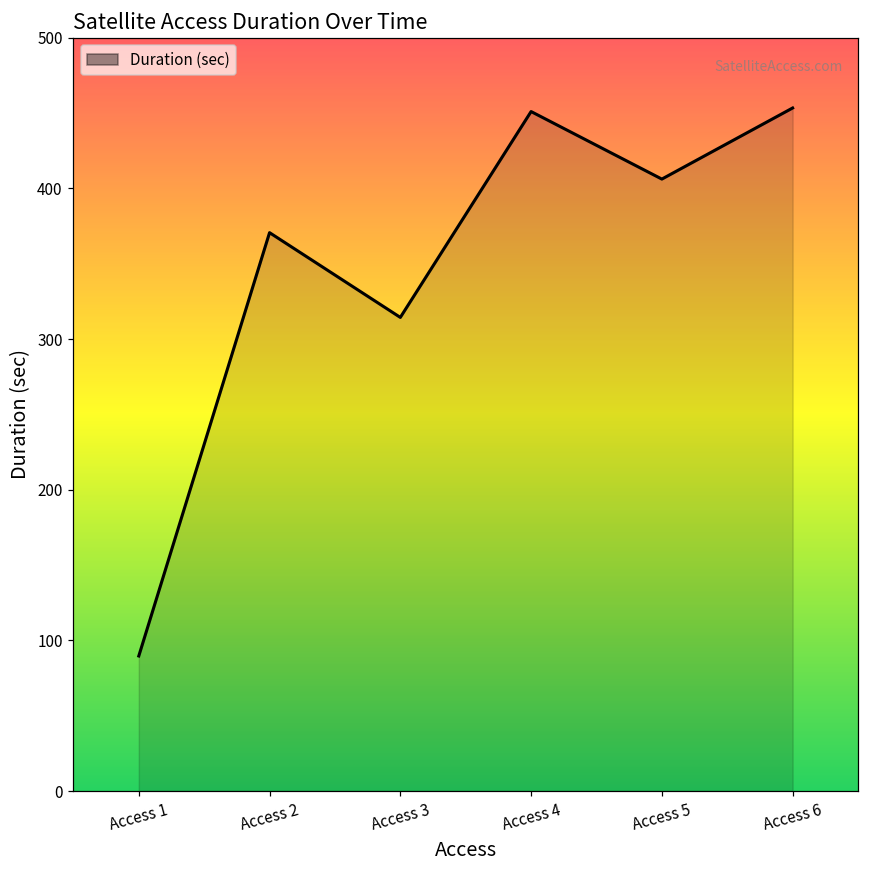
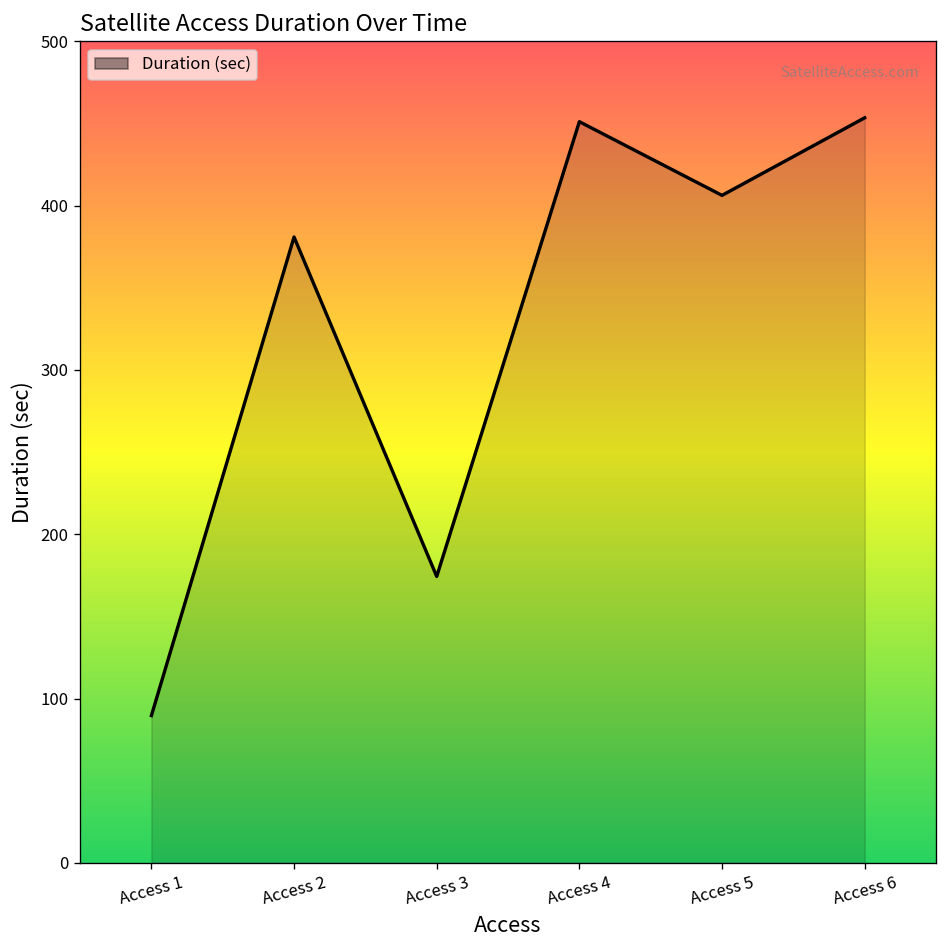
  {
    "Access 1": 90,
-   "Access 2": 371,
-   "Access 3": 314,
+   "Access 2": 381,
+   "Access 3": 174,
    "Access 4": 451,
    "Access 5": 406,
    "Access 6": 453
  }
